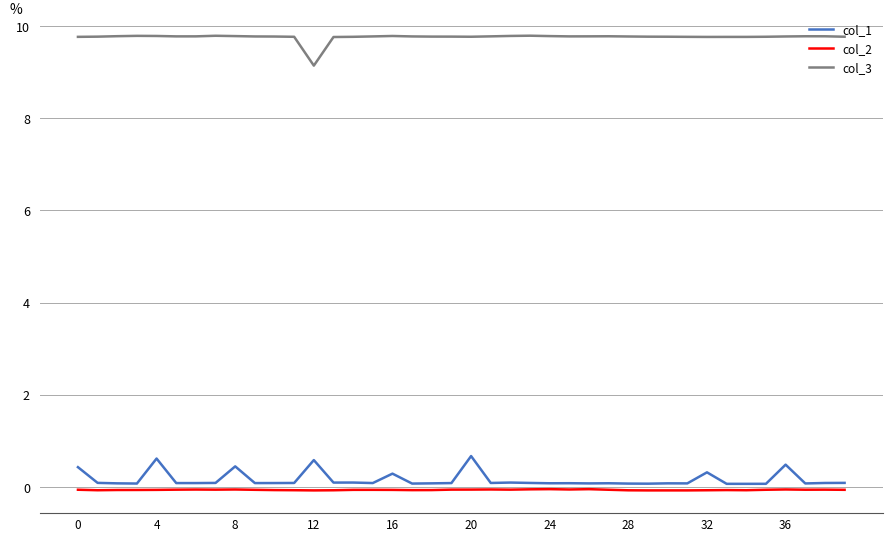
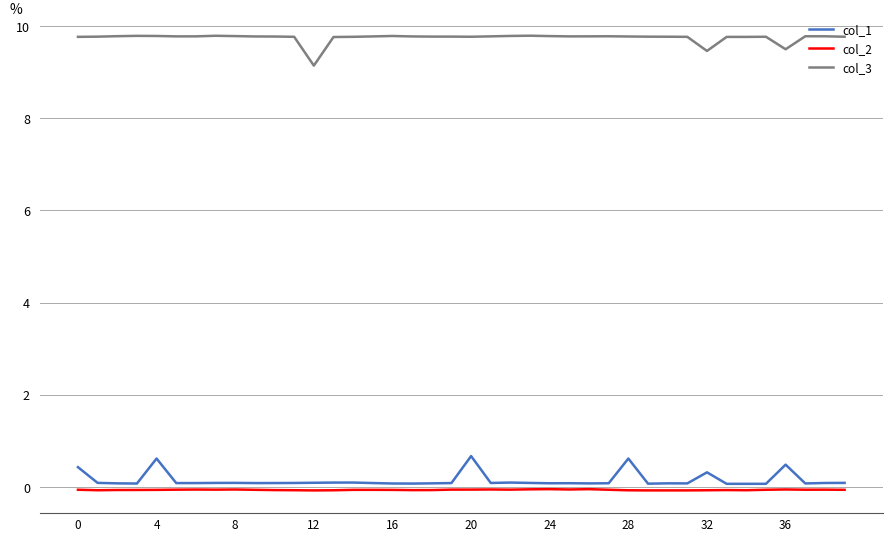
  {
    "col_1": {
      "0": 0.4,
      "4": 0.6,
-     "8": 0.4,
-     "12": 0.6,
-     "16": 0.3,
+     "8": 0.1,
+     "12": 0.1,
+     "16": 0.1,
      "20": 0.7,
      "24": 0.1,
-     "28": 0.1,
+     "28": 0.6,
      "32": 0.3,
      "36": 0.5
    },
    "col_2": {
      "0": -0.1,
      "4": -0.1,
      "8": -0.1,
      "12": -0.1,
      "16": -0.1,
      "20": -0.1,
      "24": 0.0,
      "28": -0.1,
      "32": -0.1,
      "36": -0.1
    },
    "col_3": {
      "0": 9.8,
      "4": 9.8,
      "8": 9.8,
      "12": 9.1,
      "16": 9.8,
      "20": 9.8,
      "24": 9.8,
      "28": 9.8,
-     "32": 9.8,
-     "36": 9.8
+     "32": 9.5,
+     "36": 9.5
    }
  }
